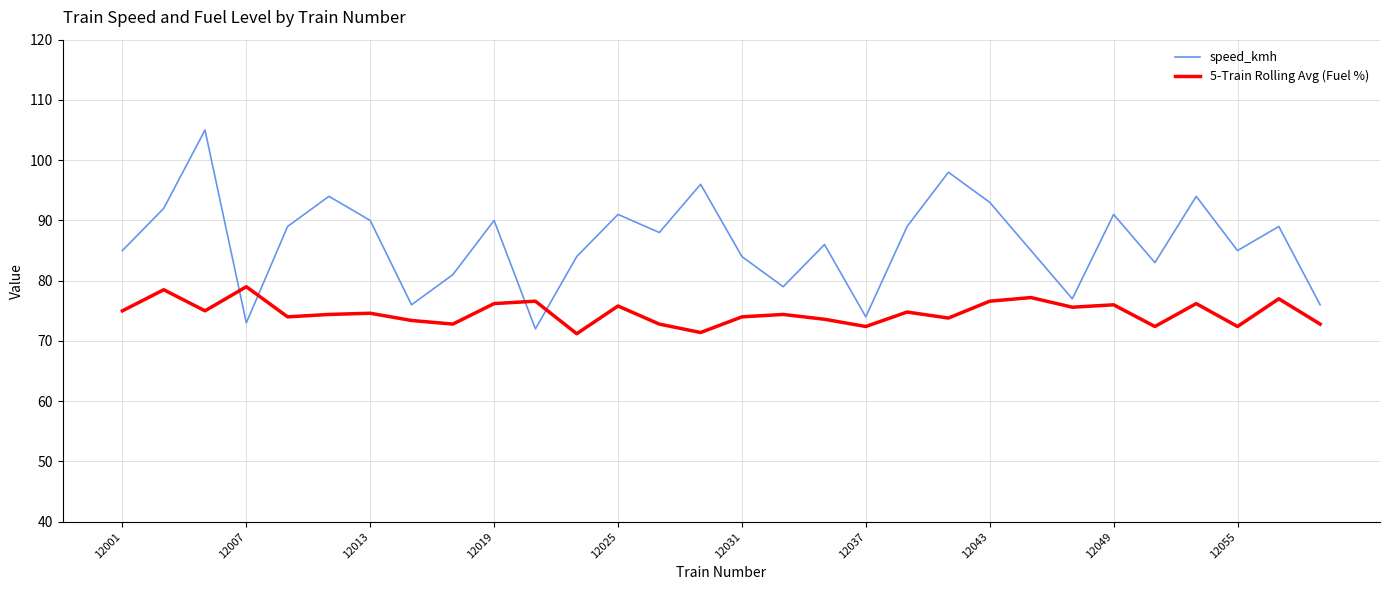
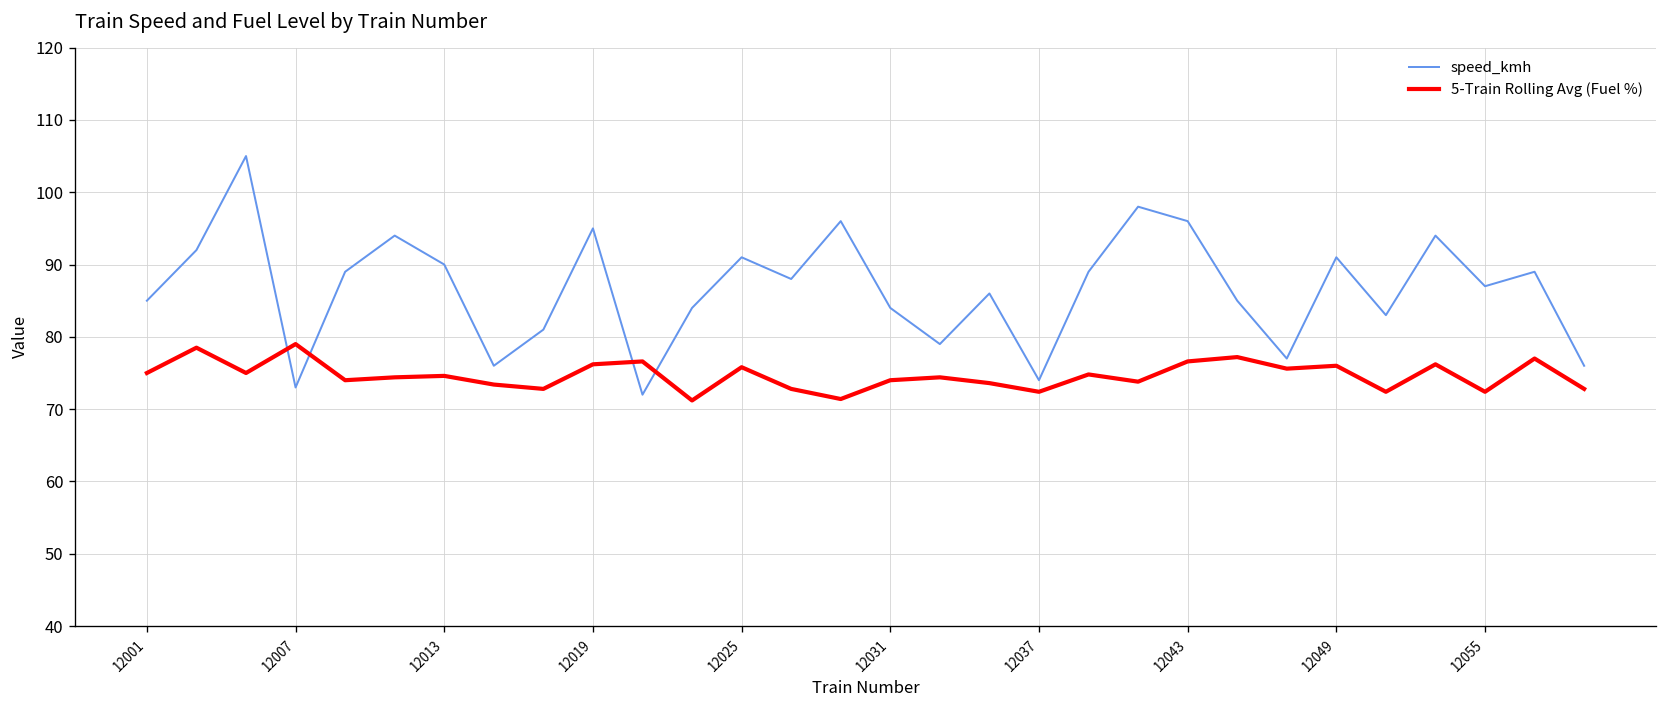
  {
    "speed_kmh": {
      "12001": 85,
      "12007": 73,
      "12013": 90,
-     "12019": 90,
+     "12019": 95,
      "12025": 91,
      "12031": 84,
      "12037": 74,
-     "12043": 93,
+     "12043": 96,
      "12049": 91,
-     "12055": 85
+     "12055": 87
    },
    "5-Train Rolling Avg (Fuel %)": {
      "12001": 75,
      "12007": 79,
      "12013": 75,
      "12019": 76,
      "12025": 76,
      "12031": 74,
      "12037": 72,
      "12043": 77,
      "12049": 76,
      "12055": 72
    }
  }
